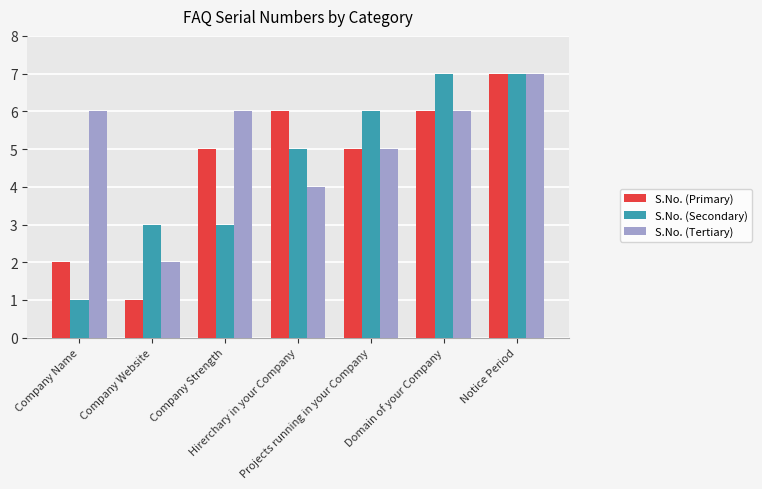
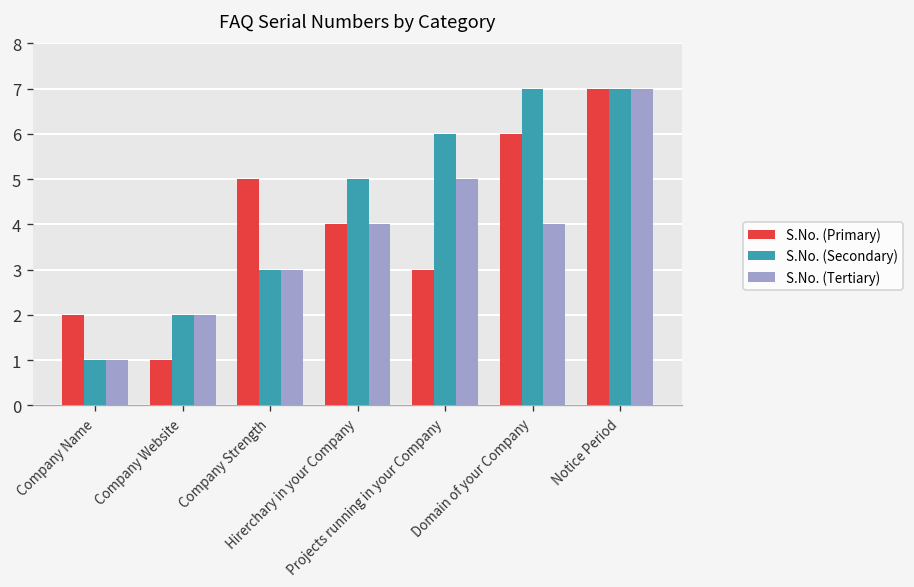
  {
    "S.No. (Primary)": {
      "Company Name": 2,
      "Company Website": 1,
      "Company Strength": 5,
-     "Hirerchary in your Company": 6,
-     "Projects running in your Company": 5,
+     "Hirerchary in your Company": 4,
+     "Projects running in your Company": 3,
      "Domain of your Company": 6,
      "Notice Period": 7
    },
    "S.No. (Secondary)": {
      "Company Name": 1,
-     "Company Website": 3,
+     "Company Website": 2,
      "Company Strength": 3,
      "Hirerchary in your Company": 5,
      "Projects running in your Company": 6,
      "Domain of your Company": 7,
      "Notice Period": 7
    },
    "S.No. (Tertiary)": {
-     "Company Name": 6,
+     "Company Name": 1,
      "Company Website": 2,
-     "Company Strength": 6,
+     "Company Strength": 3,
      "Hirerchary in your Company": 4,
      "Projects running in your Company": 5,
-     "Domain of your Company": 6,
+     "Domain of your Company": 4,
      "Notice Period": 7
    }
  }
